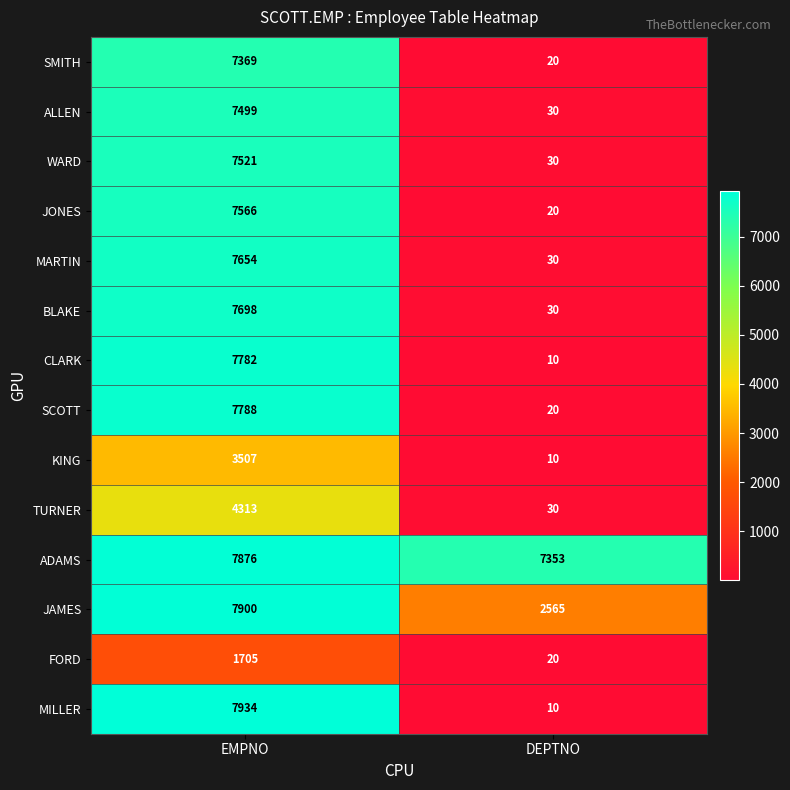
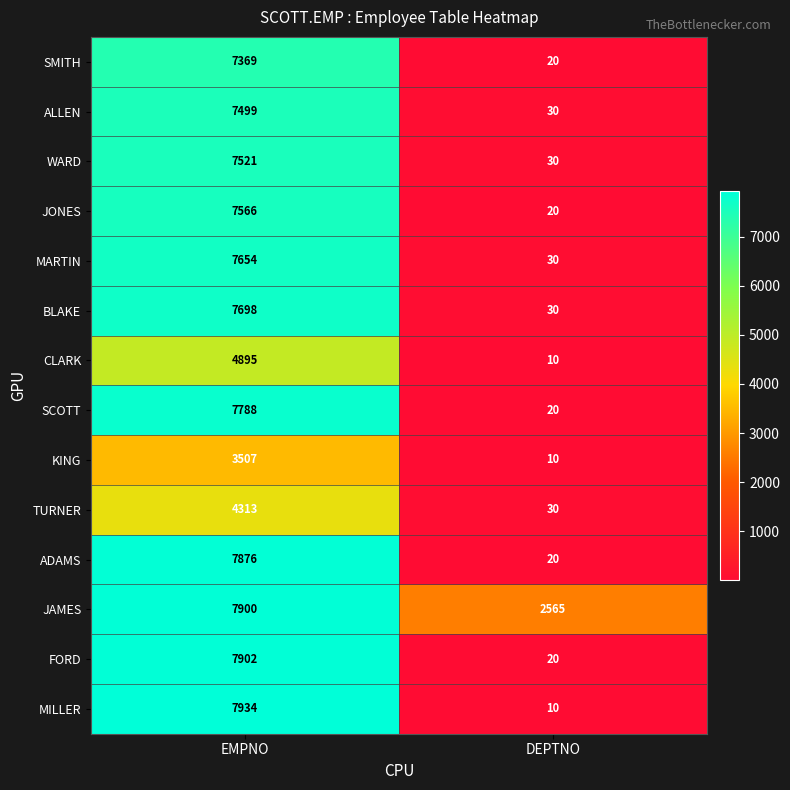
  {
    "SMITH": {
      "EMPNO": 7369,
      "DEPTNO": 20
    },
    "ALLEN": {
      "EMPNO": 7499,
      "DEPTNO": 30
    },
    "WARD": {
      "EMPNO": 7521,
      "DEPTNO": 30
    },
    "JONES": {
      "EMPNO": 7566,
      "DEPTNO": 20
    },
    "MARTIN": {
      "EMPNO": 7654,
      "DEPTNO": 30
    },
    "BLAKE": {
      "EMPNO": 7698,
      "DEPTNO": 30
    },
    "CLARK": {
-     "EMPNO": 7782,
+     "EMPNO": 4895,
      "DEPTNO": 10
    },
    "SCOTT": {
      "EMPNO": 7788,
      "DEPTNO": 20
    },
    "KING": {
      "EMPNO": 3507,
      "DEPTNO": 10
    },
    "TURNER": {
      "EMPNO": 4313,
      "DEPTNO": 30
    },
    "ADAMS": {
      "EMPNO": 7876,
-     "DEPTNO": 7353
+     "DEPTNO": 20
    },
    "JAMES": {
      "EMPNO": 7900,
      "DEPTNO": 2565
    },
    "FORD": {
-     "EMPNO": 1705,
+     "EMPNO": 7902,
      "DEPTNO": 20
    },
    "MILLER": {
      "EMPNO": 7934,
      "DEPTNO": 10
    }
  }
